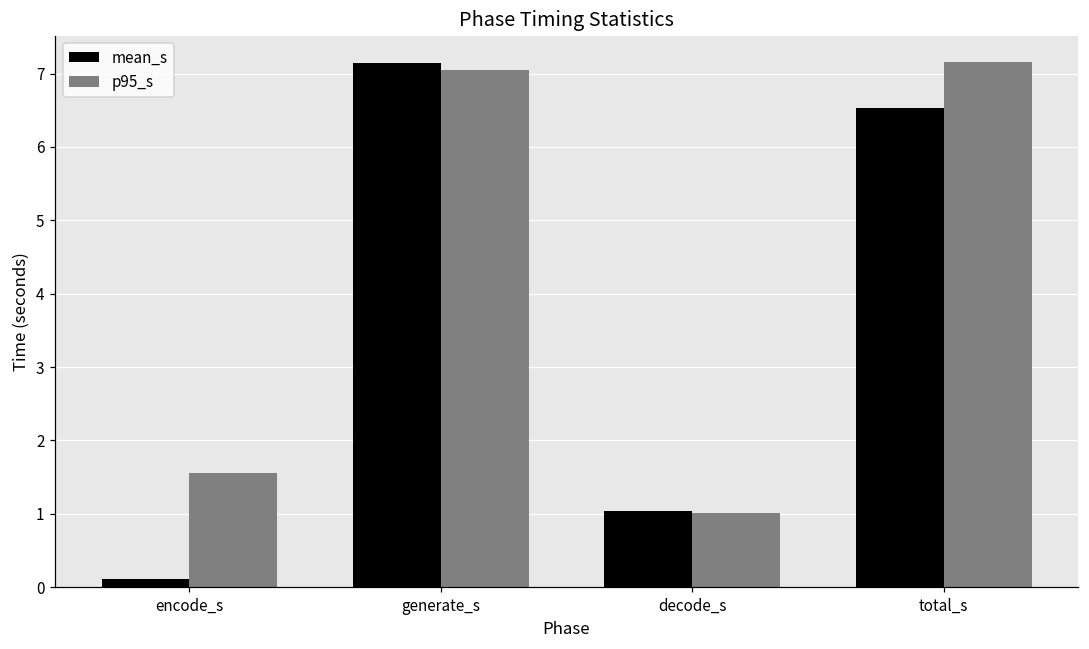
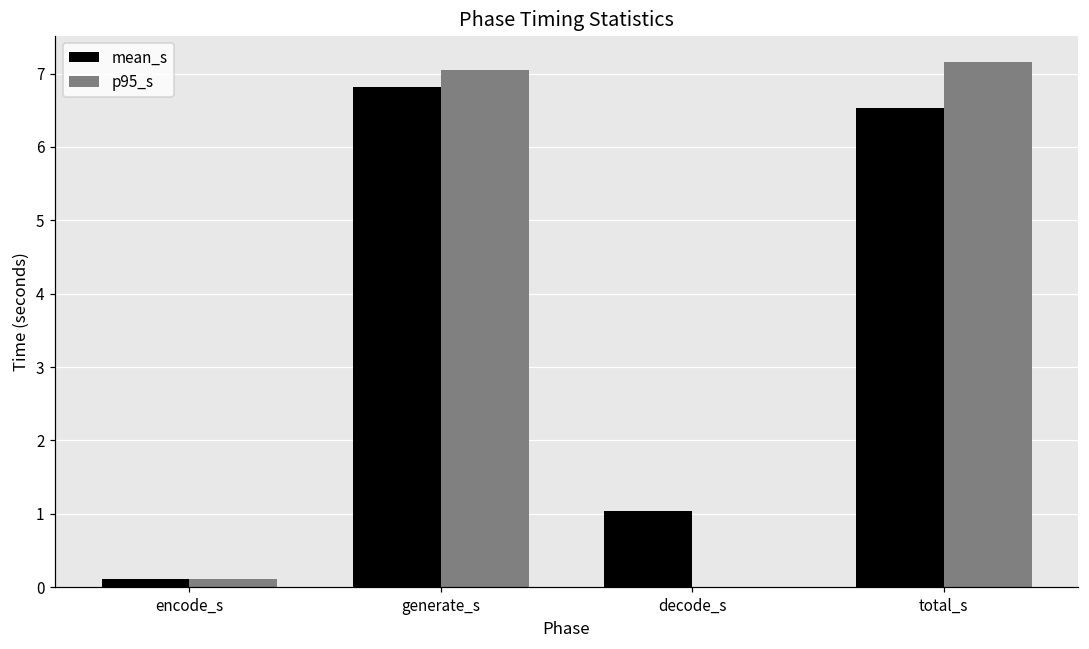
  {
    "mean_s": {
      "encode_s": 0.1,
-     "generate_s": 7.1,
+     "generate_s": 6.8,
      "decode_s": 1.0,
      "total_s": 6.5
    },
    "p95_s": {
-     "encode_s": 1.6,
+     "encode_s": 0.1,
      "generate_s": 7.0,
-     "decode_s": 1.0,
+     "decode_s": 0.0,
      "total_s": 7.2
    }
  }
